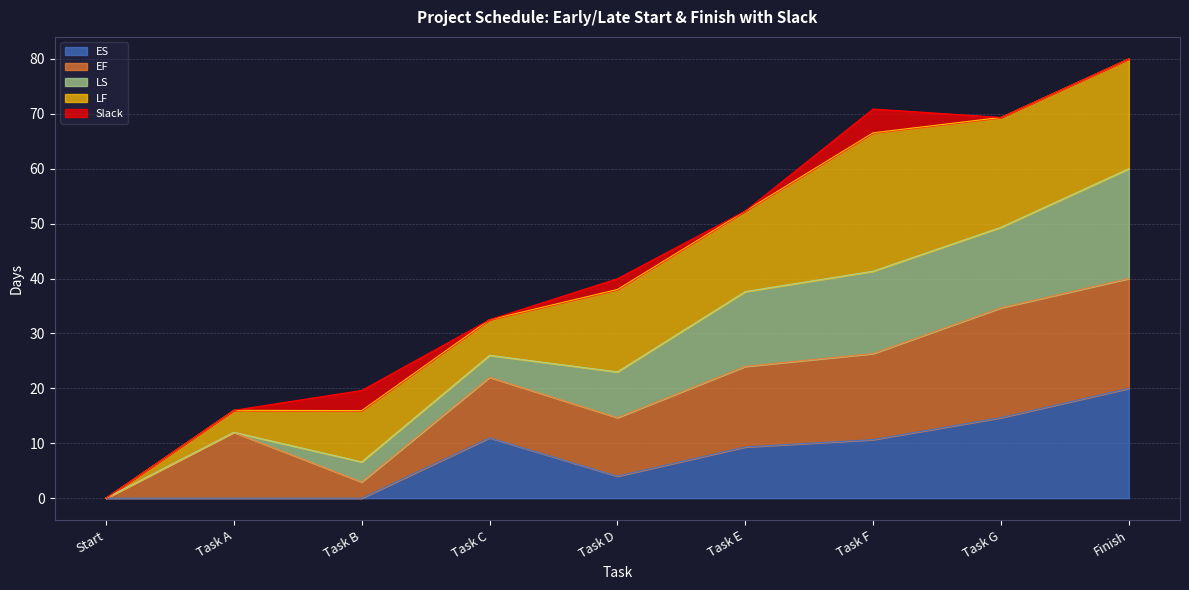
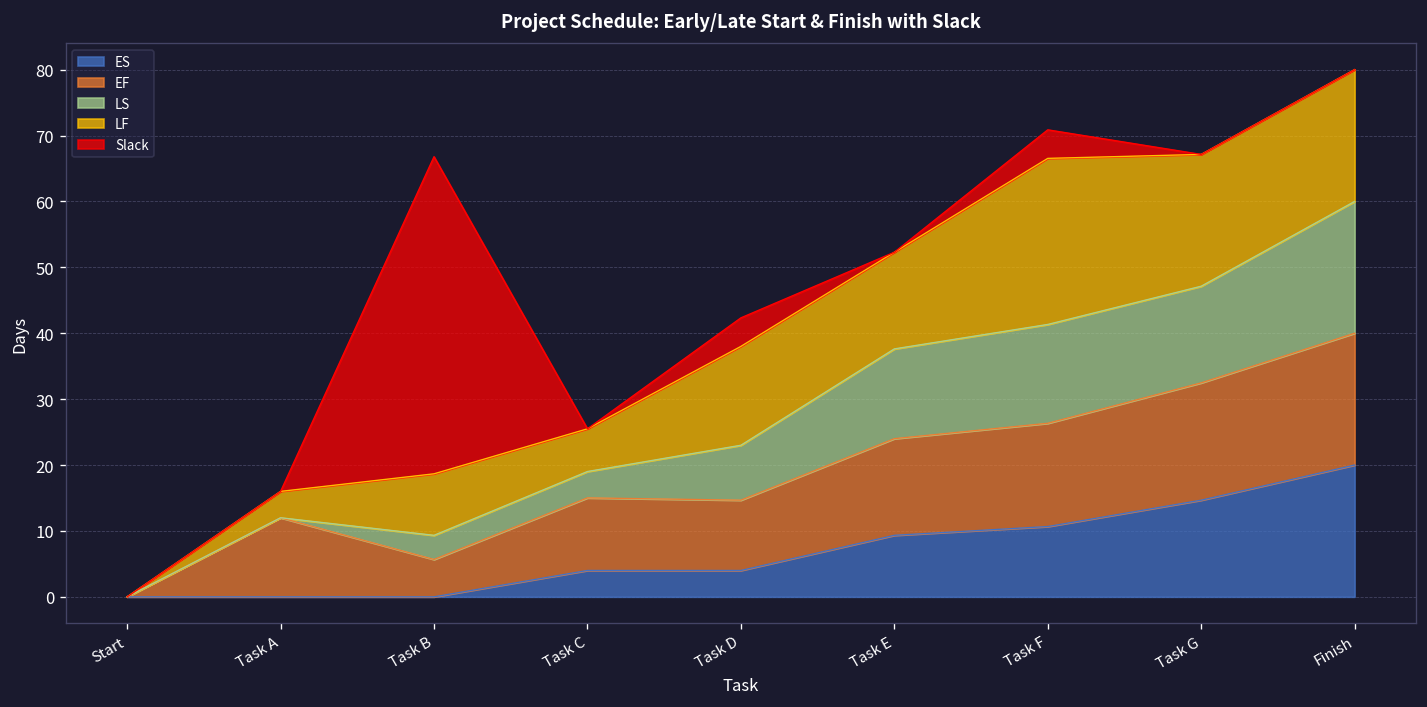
  {
    "ES": {
      "Task A": 0,
      "Task B": 0,
-     "Task C": 11,
+     "Task C": 4,
      "Task D": 4,
      "Task E": 9,
      "Task F": 11,
      "Task G": 15,
      "Finish": 20
    },
    "EF": {
-     "Task B": 3,
+     "Task B": 6,
      "Task C": 11,
      "Task D": 11,
      "Task E": 15,
      "Task F": 16,
-     "Task G": 20,
+     "Task G": 18,
      "Finish": 20
    },
    "LS": {
      "Task B": 4,
      "Task C": 4,
      "Task D": 8,
      "Task E": 14,
      "Task F": 15,
      "Task G": 15,
      "Finish": 20
    },
    "LF": {
      "Task B": 9,
      "Task D": 15,
      "Task F": 25
    },
    "Slack": {
-     "Task B": 4,
-     "Task D": 2,
+     "Task B": 48,
+     "Task D": 4,
      "Task F": 4
    }
  }
